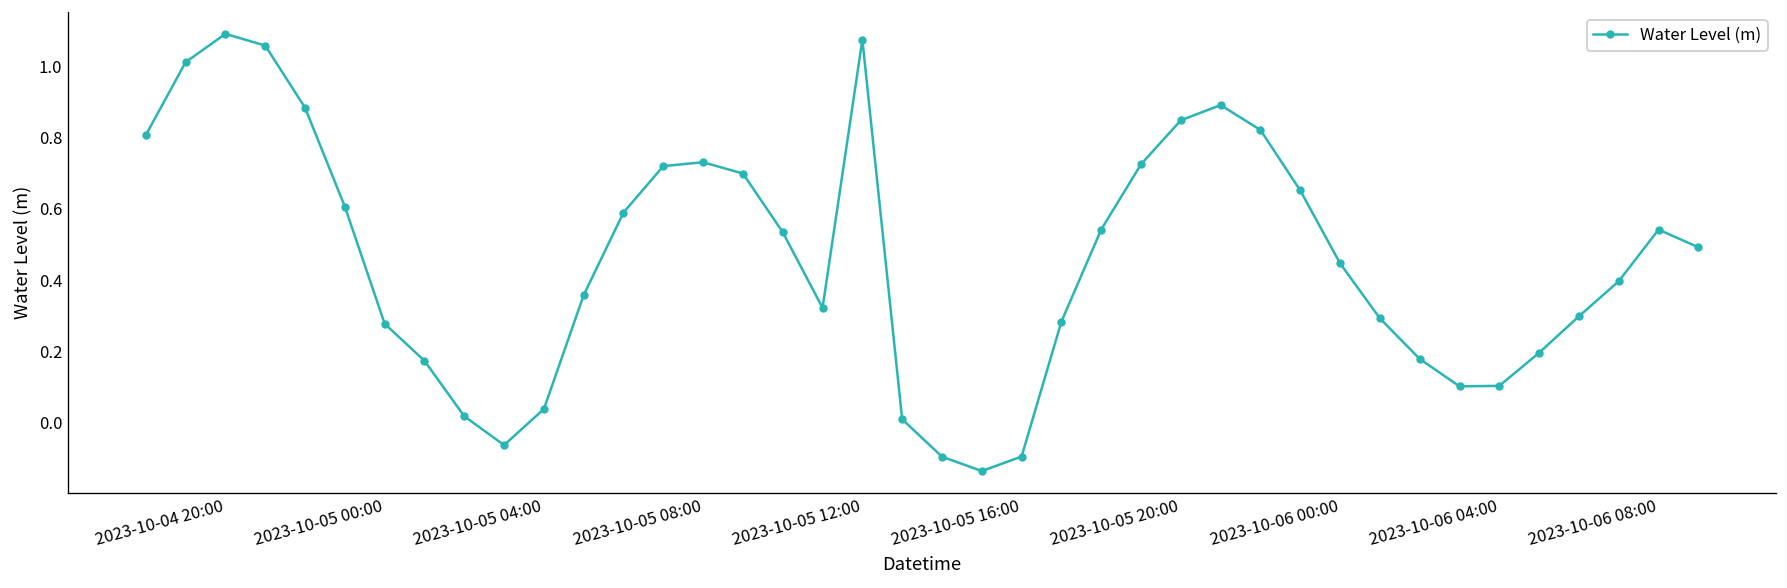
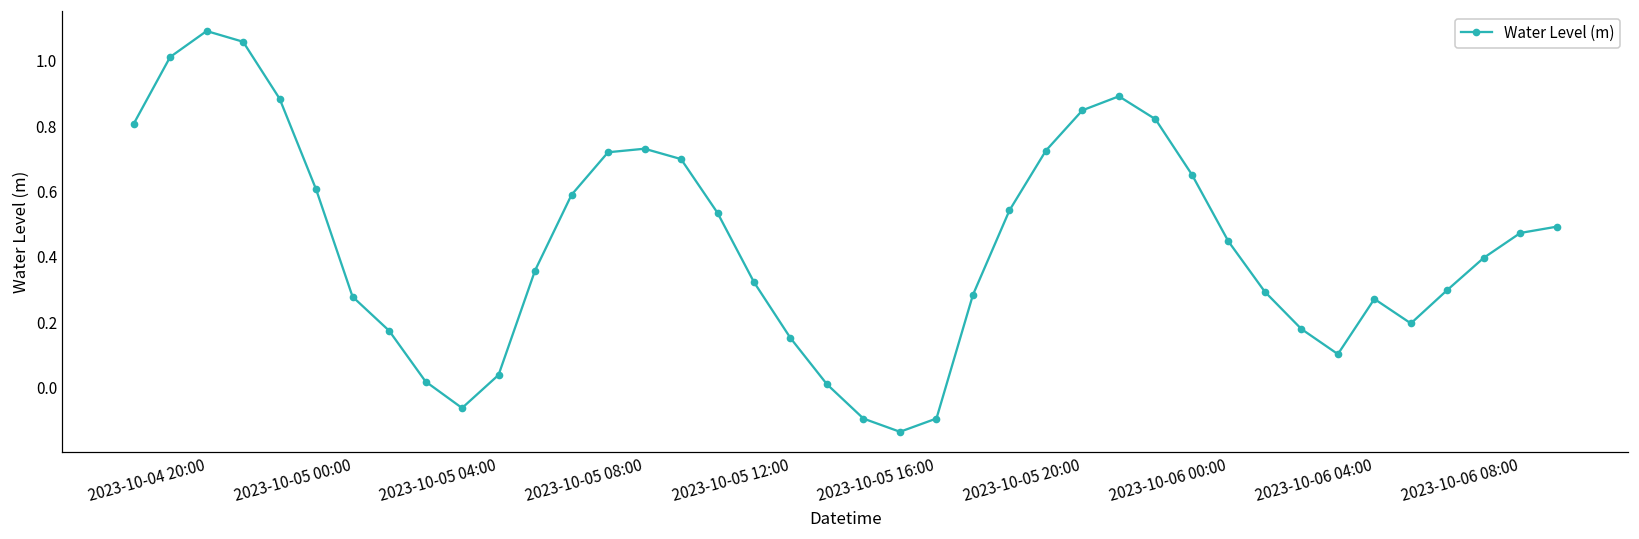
  {
    "2023-10-04 20:00": 1.09,
    "2023-10-05 00:00": 0.28,
    "2023-10-05 04:00": 0.04,
    "2023-10-05 08:00": 0.73,
-   "2023-10-05 12:00": 1.07,
+   "2023-10-05 12:00": 0.15,
    "2023-10-05 16:00": -0.09,
    "2023-10-05 20:00": 0.85,
    "2023-10-06 00:00": 0.45,
-   "2023-10-06 04:00": 0.10,
-   "2023-10-06 08:00": 0.54
+   "2023-10-06 04:00": 0.27,
+   "2023-10-06 08:00": 0.47
  }
